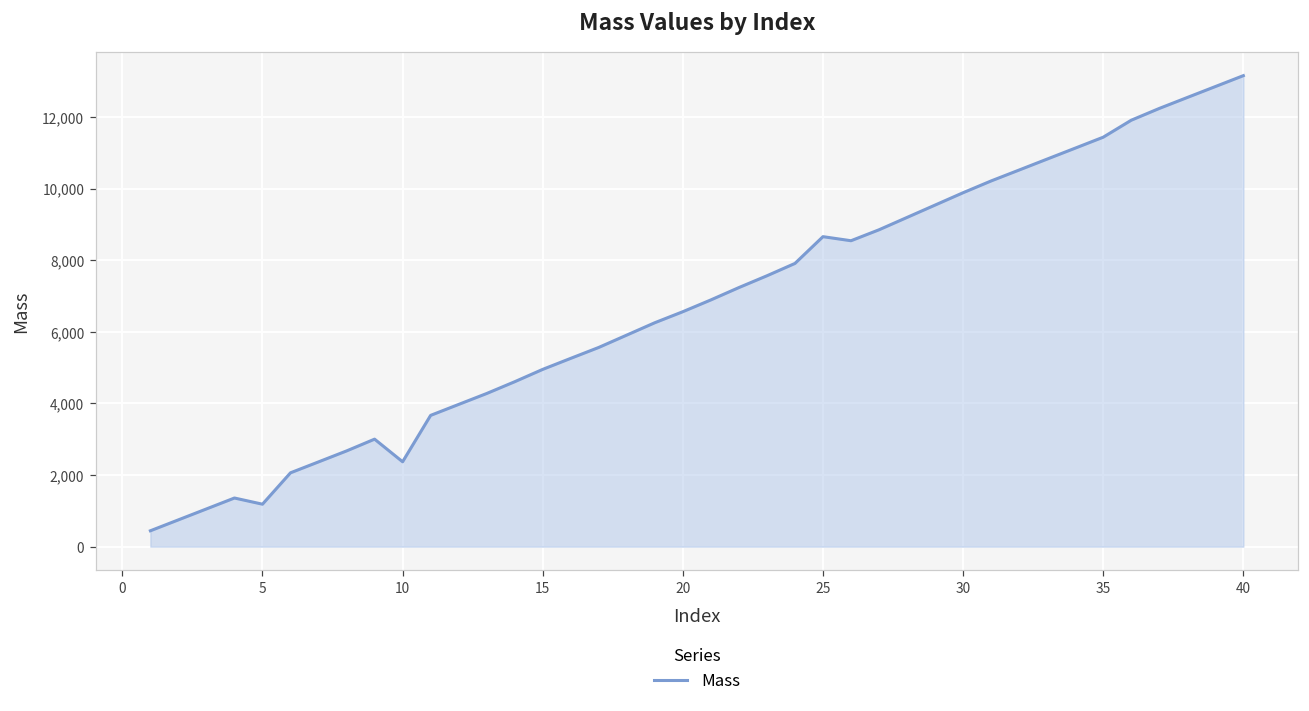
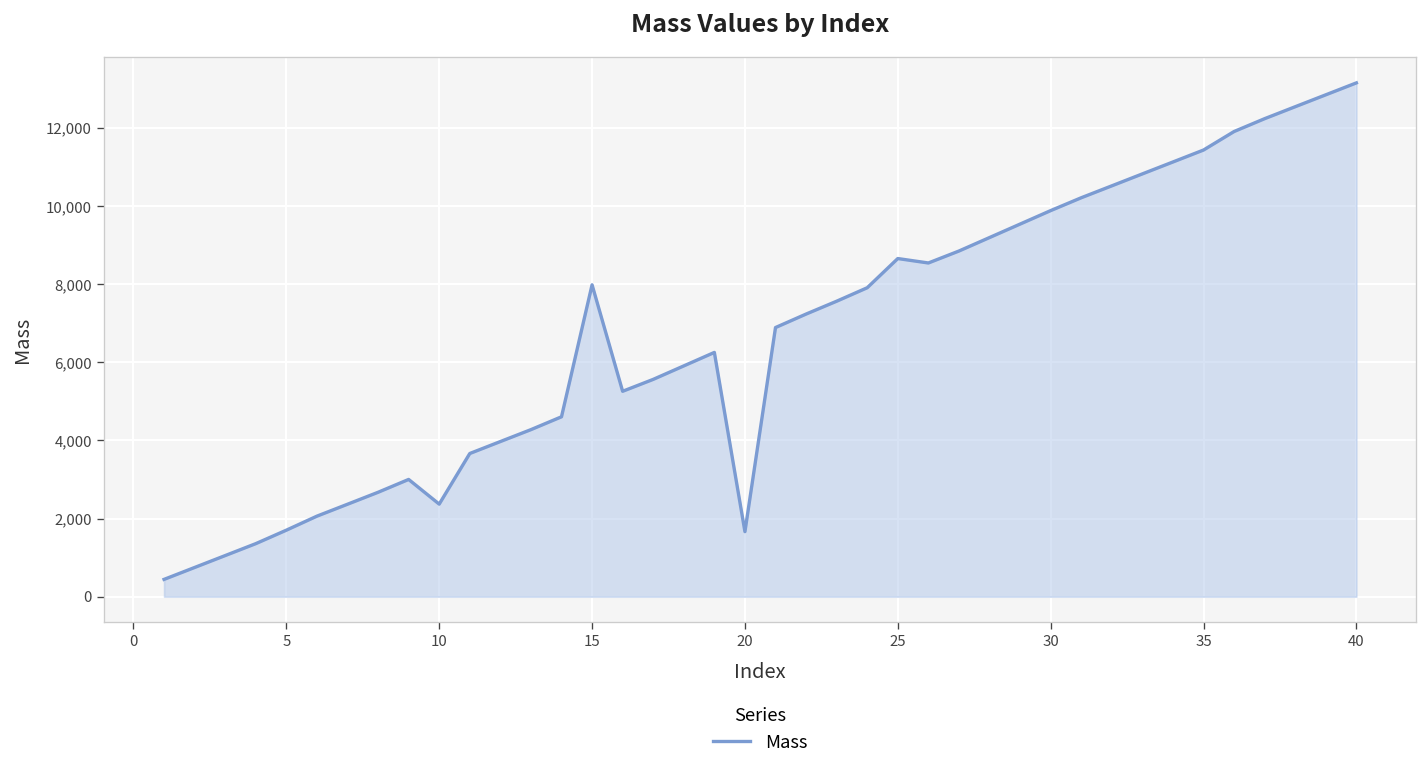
  {
-   "5": "1,200",
+   "5": "1,700",
    "10": "2,400",
-   "15": "5,000",
-   "20": "6,600",
+   "15": "8,000",
+   "20": "1,700",
    "25": "8,700",
    "30": "9,900",
    "35": "11,400",
    "40": "13,200"
  }
